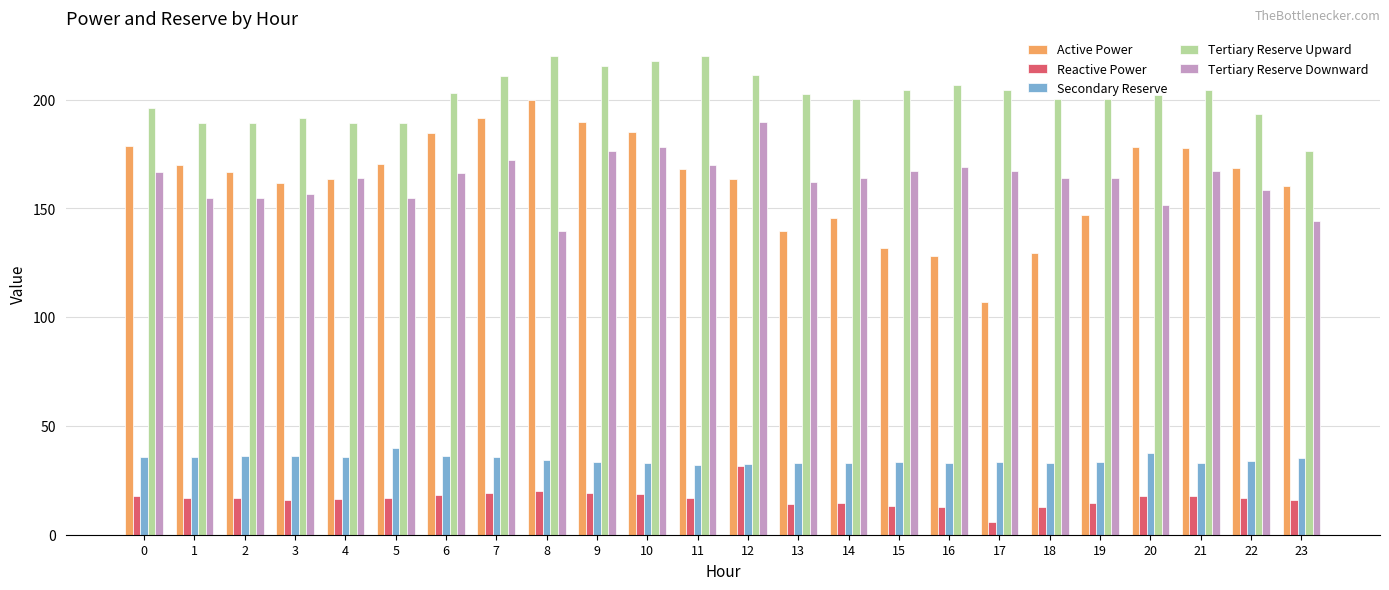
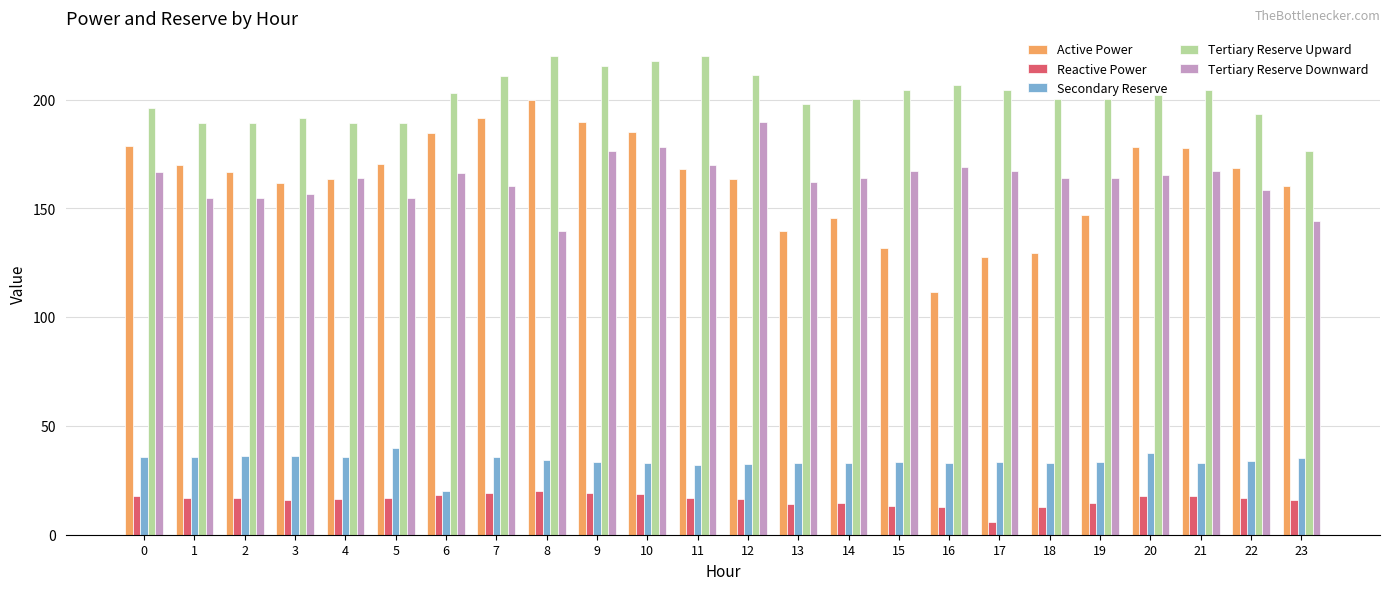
  {
    "Active Power": {
      "0": 179,
      "1": 170,
      "2": 167,
      "3": 162,
      "4": 163,
      "5": 170,
      "6": 185,
      "7": 192,
      "8": 200,
      "9": 190,
      "10": 185,
      "11": 168,
      "12": 164,
      "13": 140,
      "14": 146,
      "15": 132,
-     "16": 128,
-     "17": 107,
+     "16": 112,
+     "17": 128,
      "18": 129,
      "19": 147,
      "20": 178,
      "21": 178,
      "22": 168,
      "23": 160
    },
    "Reactive Power": {
      "0": 18,
      "1": 17,
      "2": 17,
      "3": 16,
      "4": 16,
      "5": 17,
      "6": 18,
      "7": 19,
      "8": 20,
      "9": 19,
      "10": 19,
      "11": 17,
-     "12": 32,
+     "12": 16,
      "13": 14,
      "14": 15,
      "15": 13,
      "16": 13,
      "17": 6,
      "18": 13,
      "19": 15,
      "20": 18,
      "21": 18,
      "22": 17,
      "23": 16
    },
    "Secondary Reserve": {
      "0": 36,
      "1": 36,
      "2": 36,
      "3": 36,
      "4": 36,
      "5": 40,
-     "6": 36,
+     "6": 20,
      "7": 36,
      "8": 34,
      "9": 34,
      "10": 33,
      "11": 32,
      "12": 32,
      "13": 33,
      "14": 33,
      "15": 34,
      "16": 33,
      "17": 34,
      "18": 33,
      "19": 34,
      "20": 37,
      "21": 33,
      "22": 34,
      "23": 35
    },
    "Tertiary Reserve Upward": {
      "0": 196,
      "1": 189,
      "2": 189,
      "3": 191,
      "4": 189,
      "5": 189,
      "6": 203,
      "7": 211,
      "8": 220,
      "9": 216,
      "10": 218,
      "11": 220,
      "12": 211,
-     "13": 203,
+     "13": 198,
      "14": 200,
      "15": 205,
      "16": 207,
      "17": 205,
      "18": 200,
      "19": 200,
      "20": 202,
      "21": 205,
      "22": 194,
      "23": 176
    },
    "Tertiary Reserve Downward": {
      "0": 167,
      "1": 155,
      "2": 155,
      "3": 157,
      "4": 164,
      "5": 155,
      "6": 166,
-     "7": 172,
+     "7": 160,
      "8": 140,
      "9": 176,
      "10": 178,
      "11": 170,
      "12": 190,
      "13": 162,
      "14": 164,
      "15": 167,
      "16": 169,
      "17": 167,
      "18": 164,
      "19": 164,
-     "20": 152,
+     "20": 166,
      "21": 167,
      "22": 158,
      "23": 144
    }
  }
